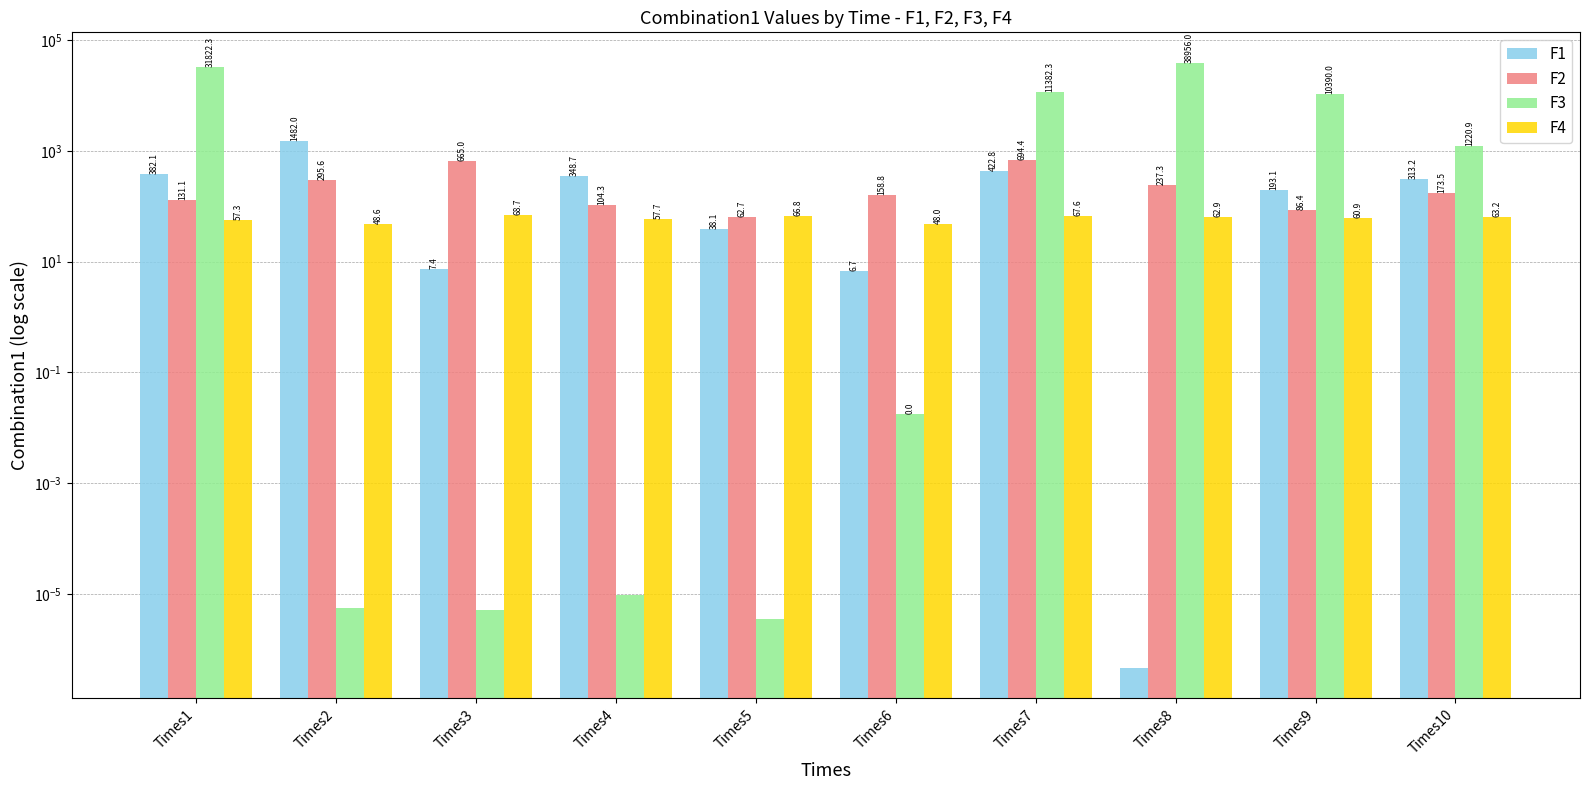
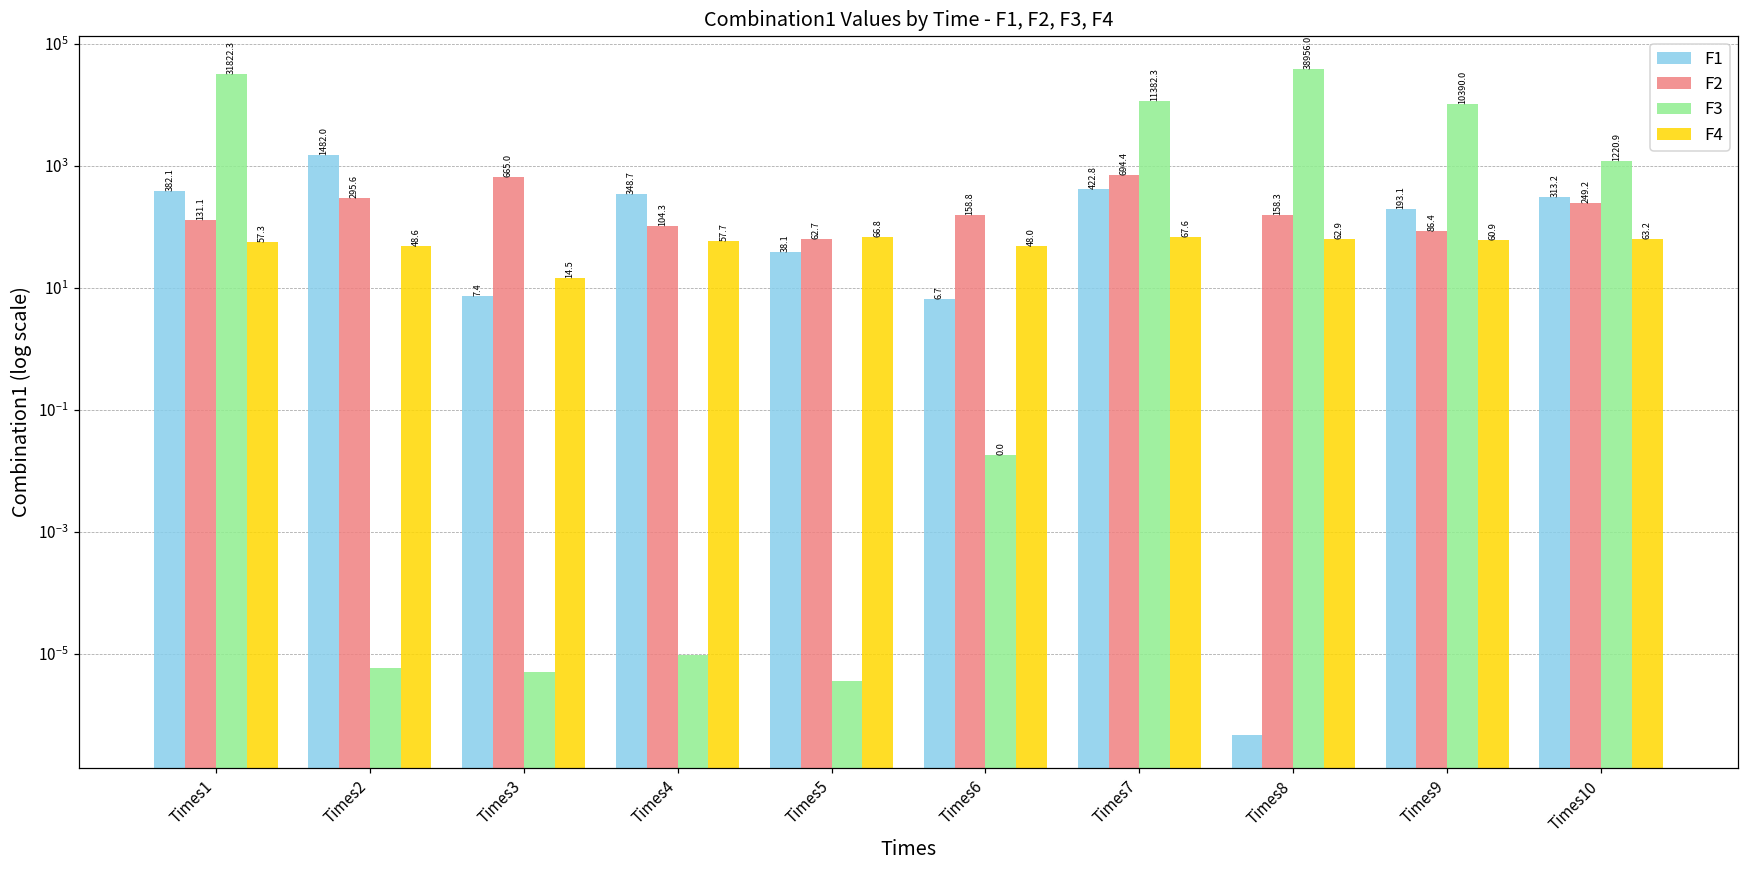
  {
    "F1": {
      "Times1": 382.1,
      "Times2": 1482.0,
      "Times3": 7.4,
      "Times4": 348.7,
      "Times5": 38.1,
      "Times6": 6.7,
      "Times7": 422.8,
      "Times9": 193.1,
      "Times10": 313.2
    },
    "F2": {
      "Times1": 131.1,
      "Times2": 295.6,
      "Times3": 665.0,
      "Times4": 104.3,
      "Times5": 62.7,
      "Times6": 158.8,
      "Times7": 694.4,
-     "Times8": 237.3,
+     "Times8": 158.3,
      "Times9": 86.4,
-     "Times10": 173.5
+     "Times10": 249.2
    },
    "F3": {
      "Times1": 31822.3,
      "Times6": 0.0,
      "Times7": 11382.3,
      "Times8": 38956.0,
      "Times9": 10390.0,
      "Times10": 1220.9
    },
    "F4": {
      "Times1": 57.3,
      "Times2": 48.6,
-     "Times3": 68.7,
+     "Times3": 14.5,
      "Times4": 57.7,
      "Times5": 66.8,
      "Times6": 48.0,
      "Times7": 67.6,
      "Times8": 62.9,
      "Times9": 60.9,
      "Times10": 63.2
    }
  }
